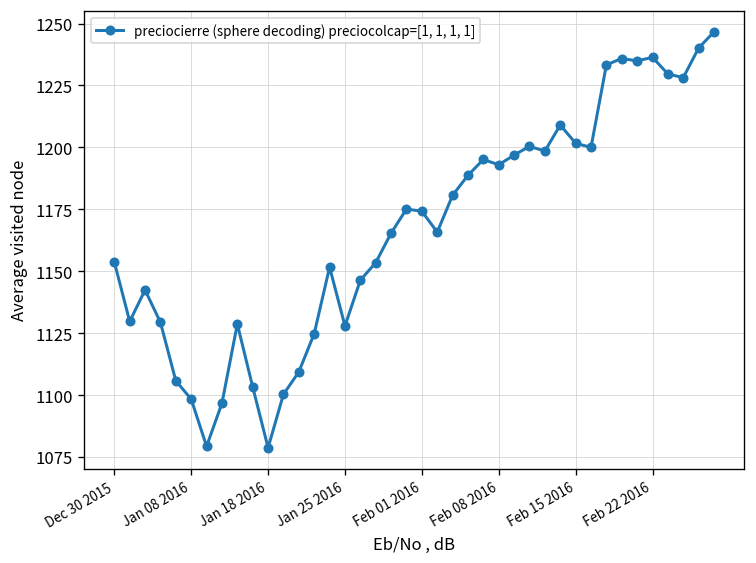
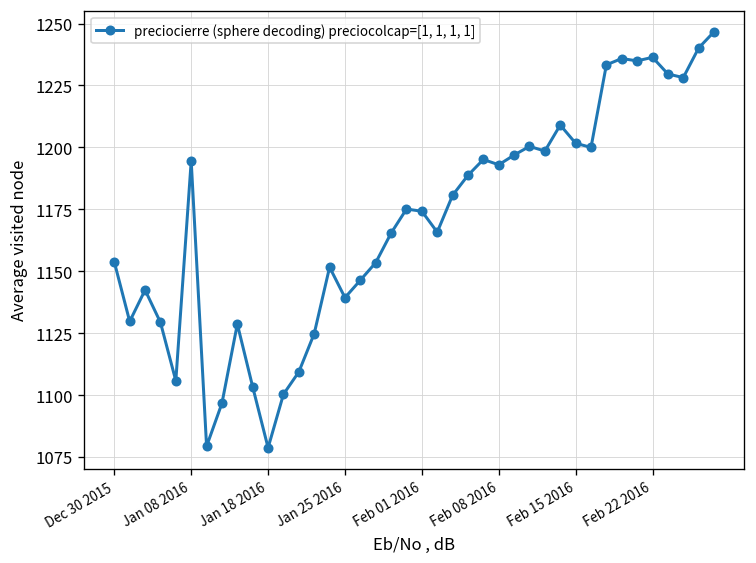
  {
    "Dec 30 2015": 1154,
-   "Jan 08 2016": 1098,
+   "Jan 08 2016": 1195,
    "Jan 18 2016": 1079,
-   "Jan 25 2016": 1128,
+   "Jan 25 2016": 1139,
    "Feb 01 2016": 1174,
    "Feb 08 2016": 1193,
    "Feb 15 2016": 1202,
    "Feb 22 2016": 1236
  }
